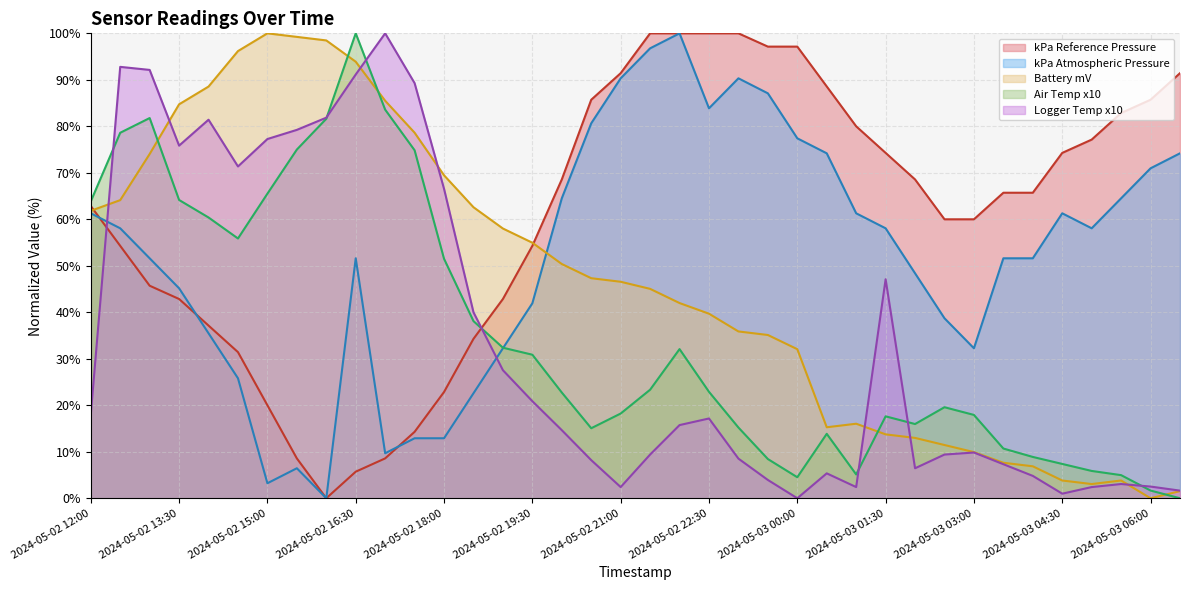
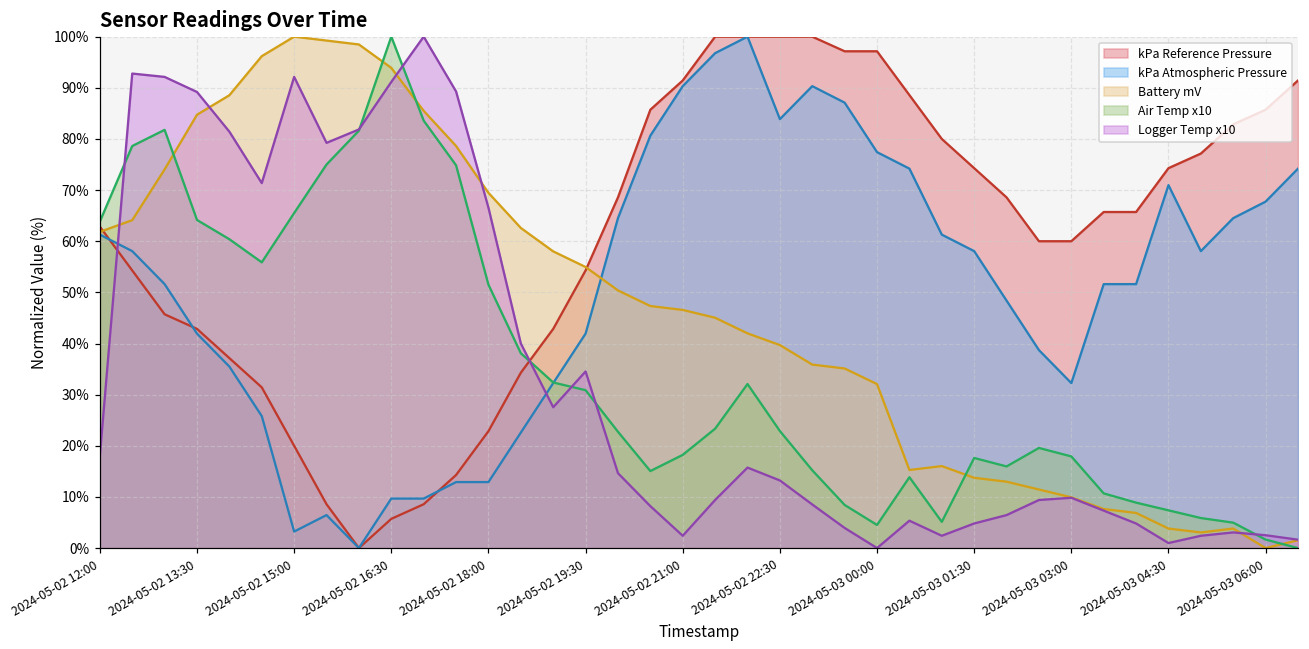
  {
    "kPa Atmospheric Pressure": {
-     "2024-05-02 13:30": "45%",
+     "2024-05-02 13:30": "42%",
      "2024-05-02 15:00": "3%",
-     "2024-05-02 16:30": "52%",
+     "2024-05-02 16:30": "10%",
      "2024-05-02 18:00": "13%",
      "2024-05-02 19:30": "42%",
      "2024-05-02 21:00": "90%",
      "2024-05-02 22:30": "84%",
      "2024-05-03 00:00": "77%",
      "2024-05-03 01:30": "58%",
      "2024-05-03 03:00": "32%",
-     "2024-05-03 04:30": "61%",
-     "2024-05-03 06:00": "71%"
+     "2024-05-03 04:30": "71%",
+     "2024-05-03 06:00": "68%"
    },
    "Logger Temp x10": {
      "2024-05-02 12:00": "18%",
-     "2024-05-02 13:30": "76%",
-     "2024-05-02 15:00": "77%",
+     "2024-05-02 13:30": "89%",
+     "2024-05-02 15:00": "92%",
      "2024-05-02 16:30": "91%",
      "2024-05-02 18:00": "67%",
-     "2024-05-02 19:30": "21%",
+     "2024-05-02 19:30": "35%",
      "2024-05-02 21:00": "2%",
-     "2024-05-02 22:30": "17%",
+     "2024-05-02 22:30": "13%",
      "2024-05-03 00:00": "0%",
-     "2024-05-03 01:30": "47%",
+     "2024-05-03 01:30": "5%",
      "2024-05-03 04:30": "1%",
      "2024-05-03 06:00": "3%"
    }
  }
